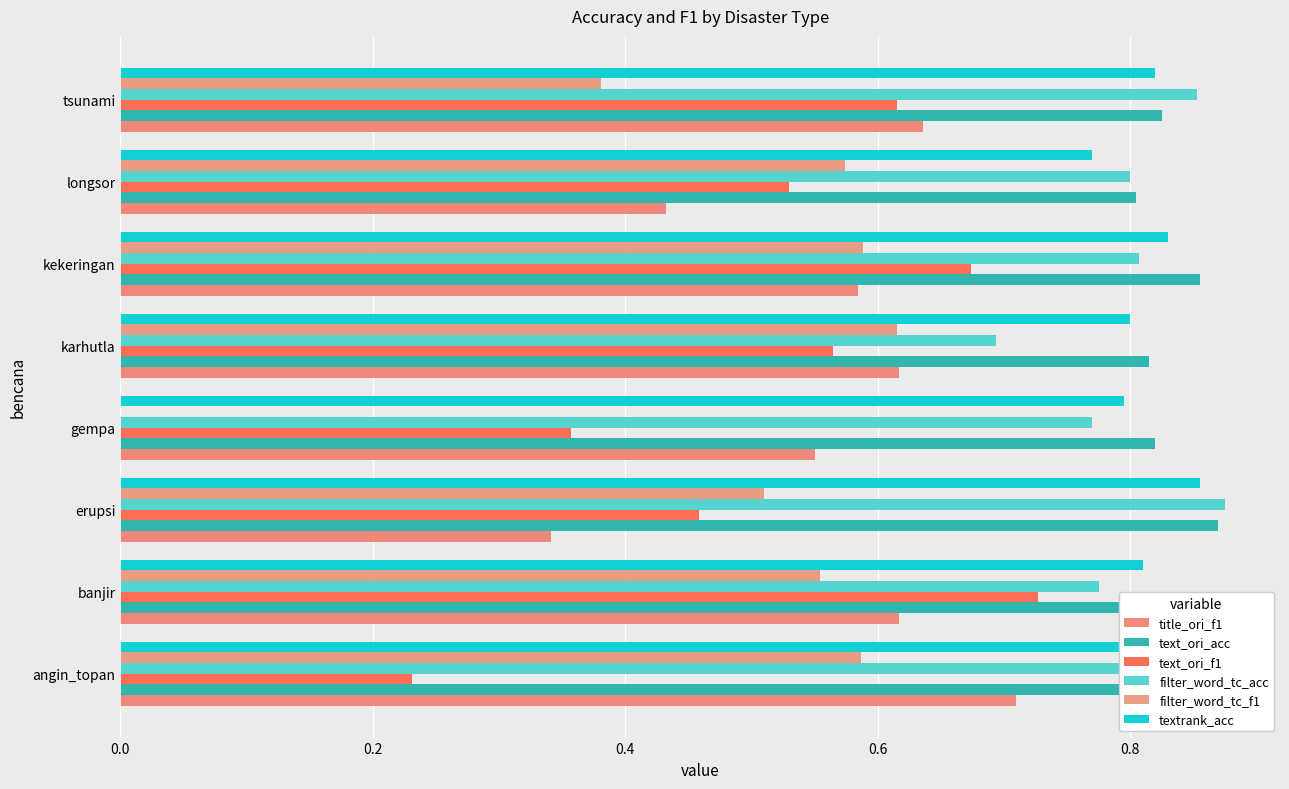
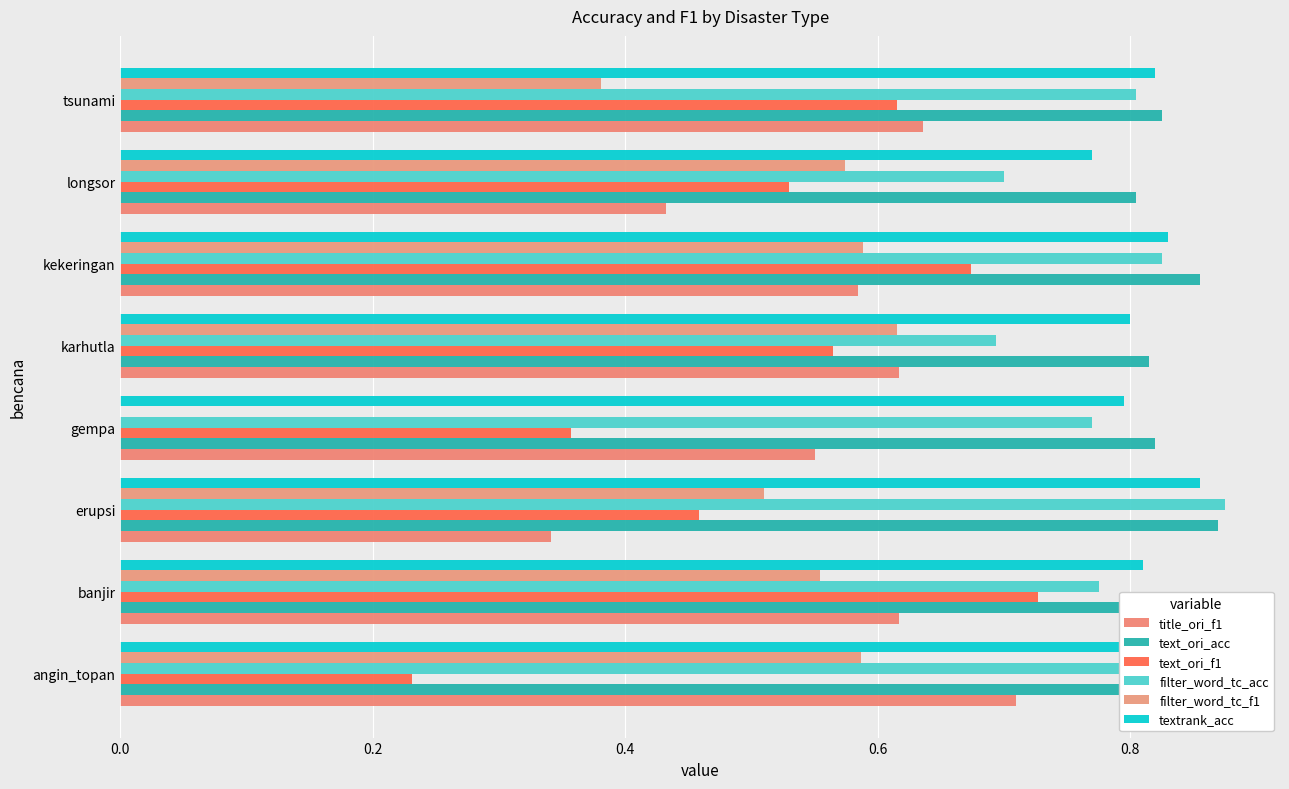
  {
    "filter_word_tc_acc": {
-     "tsunami": 0.853,
-     "longsor": 0.8,
-     "kekeringan": 0.807,
+     "tsunami": 0.805,
+     "longsor": 0.7,
+     "kekeringan": 0.825,
      "karhutla": 0.694,
      "gempa": 0.770,
      "erupsi": 0.875,
      "banjir": 0.775
    }
  }
